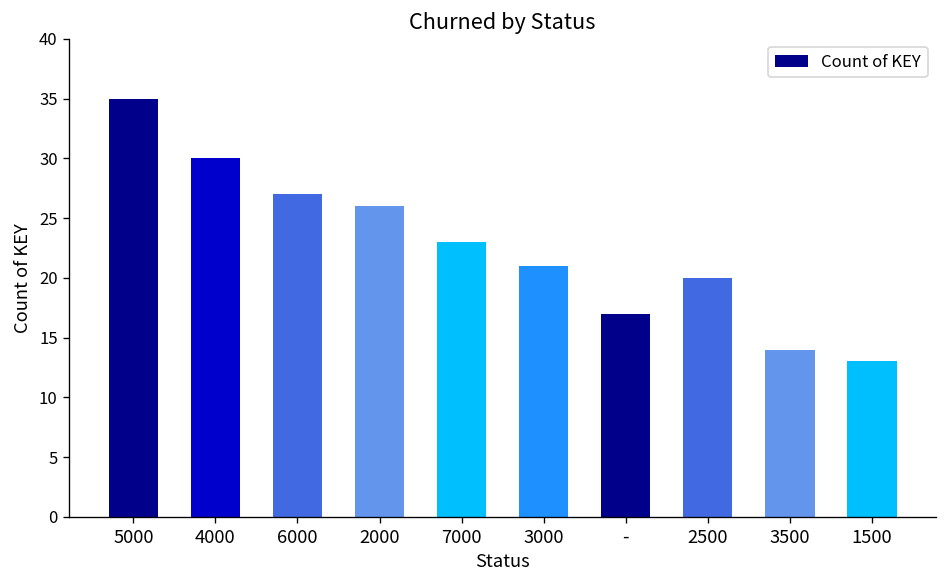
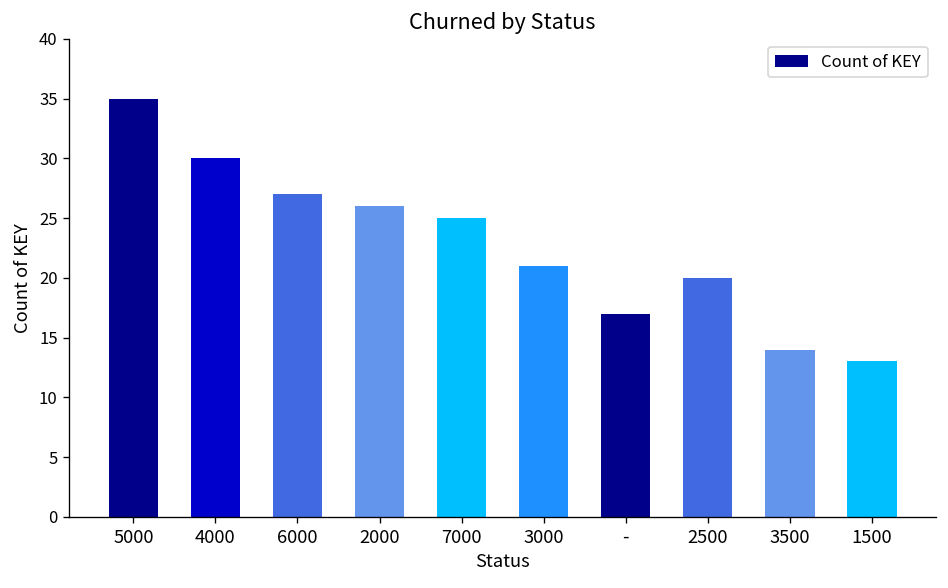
  {
    "5000": 35,
    "4000": 30,
    "6000": 27,
    "2000": 26,
-   "7000": 23,
+   "7000": 25,
    "3000": 21,
    "-": 17,
    "2500": 20,
    "3500": 14,
    "1500": 13
  }
